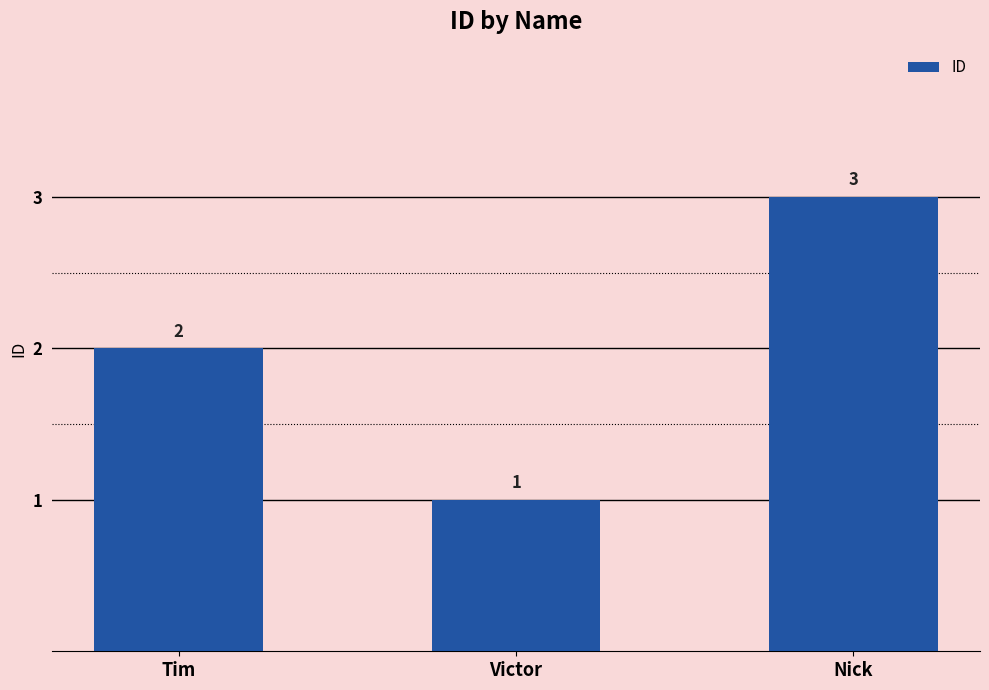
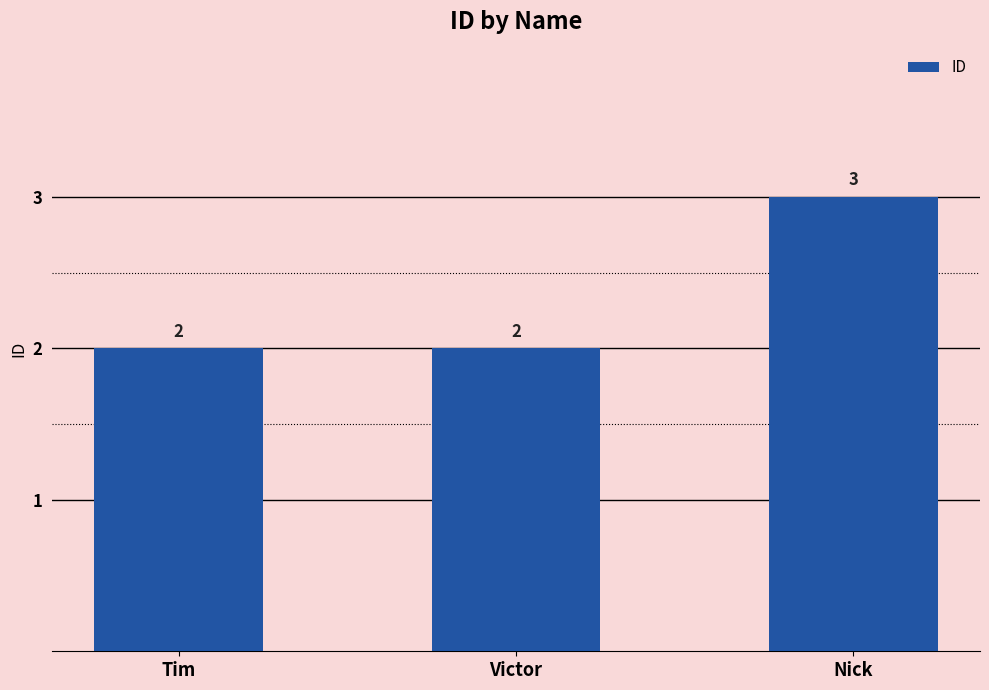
  {
    "Tim": 2,
-   "Victor": 1,
+   "Victor": 2,
    "Nick": 3
  }
